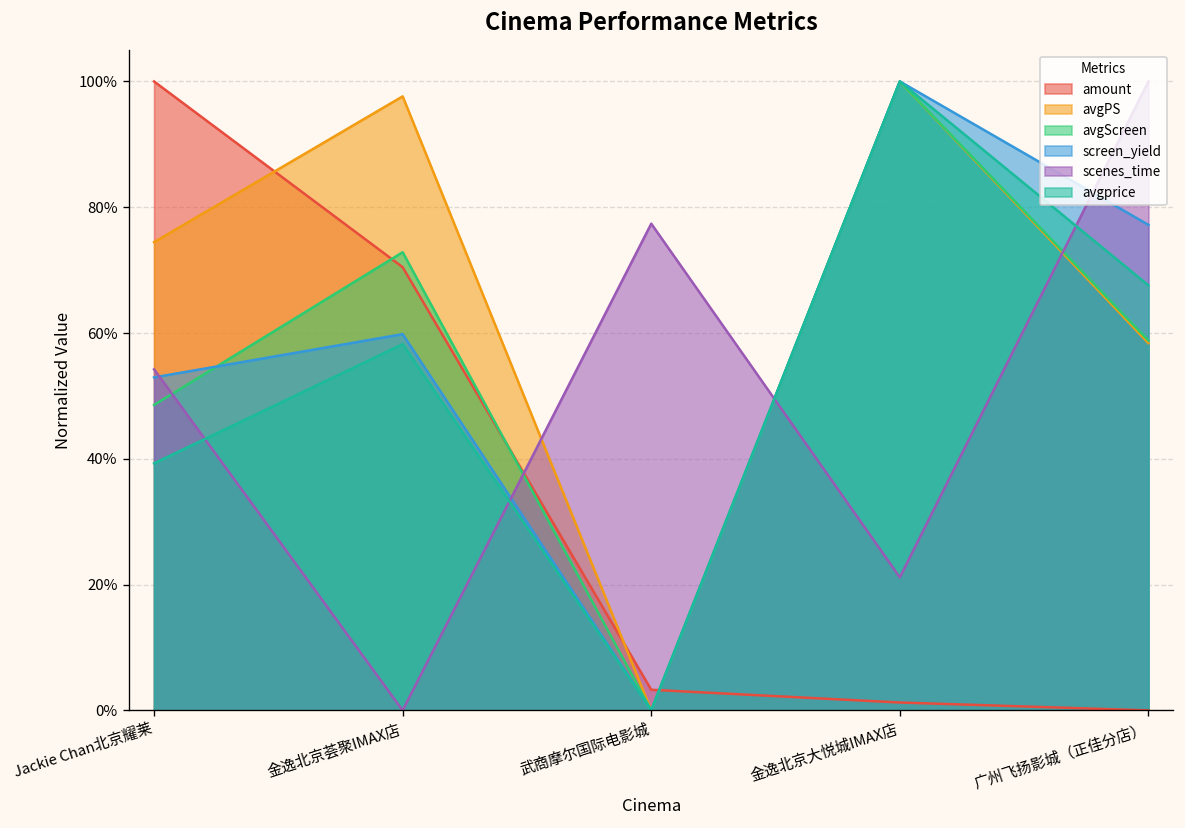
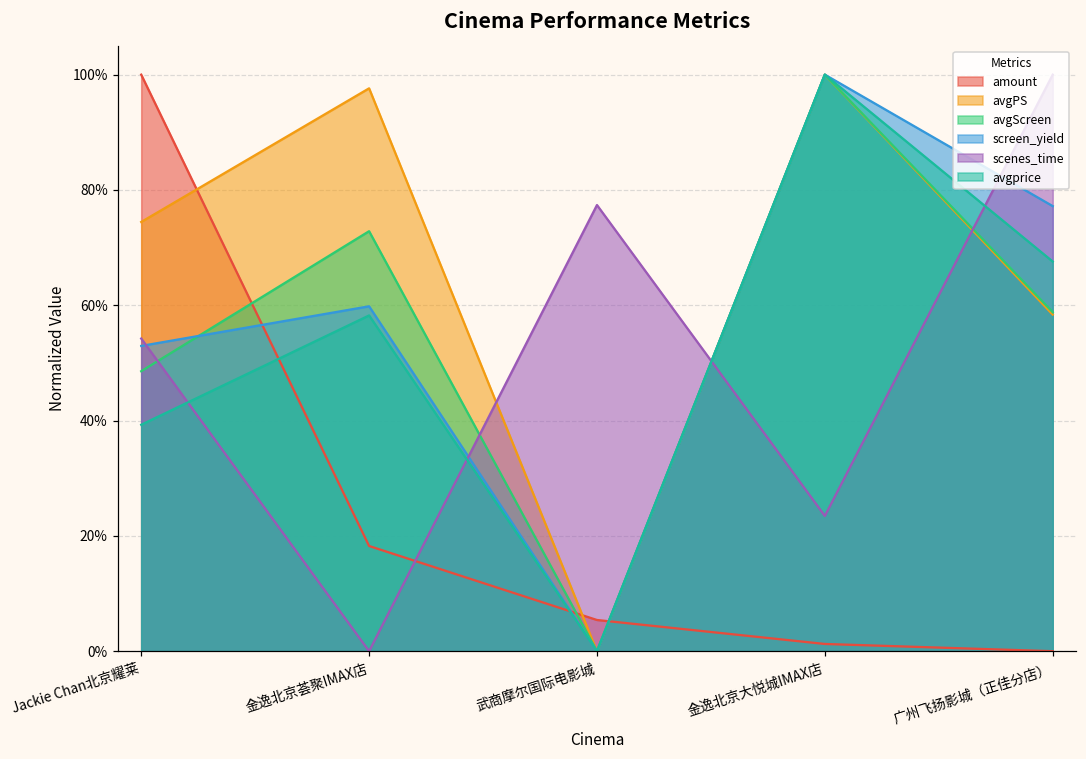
  {
    "amount": {
      "Jackie Chan北京耀莱": "100%",
-     "金逸北京荟聚IMAX店": "70%",
-     "武商摩尔国际电影城": "3%",
+     "金逸北京荟聚IMAX店": "18%",
+     "武商摩尔国际电影城": "5%",
      "金逸北京大悦城IMAX店": "1%",
      "广州飞扬影城（正佳分店）": "0%"
    },
    "avgPS": {
      "Jackie Chan北京耀莱": "74%",
      "金逸北京荟聚IMAX店": "98%"
    },
    "screen_yield": {
      "Jackie Chan北京耀莱": "53%",
      "金逸北京荟聚IMAX店": "60%",
      "广州飞扬影城（正佳分店）": "77%"
    },
    "scenes_time": {
      "Jackie Chan北京耀莱": "54%",
      "金逸北京荟聚IMAX店": "0%",
      "武商摩尔国际电影城": "77%",
-     "金逸北京大悦城IMAX店": "21%"
+     "金逸北京大悦城IMAX店": "23%"
    }
  }
